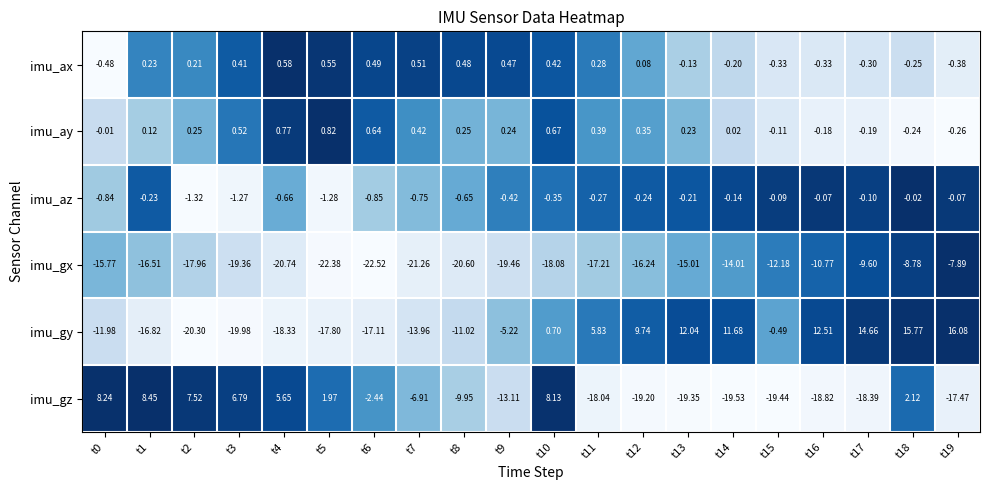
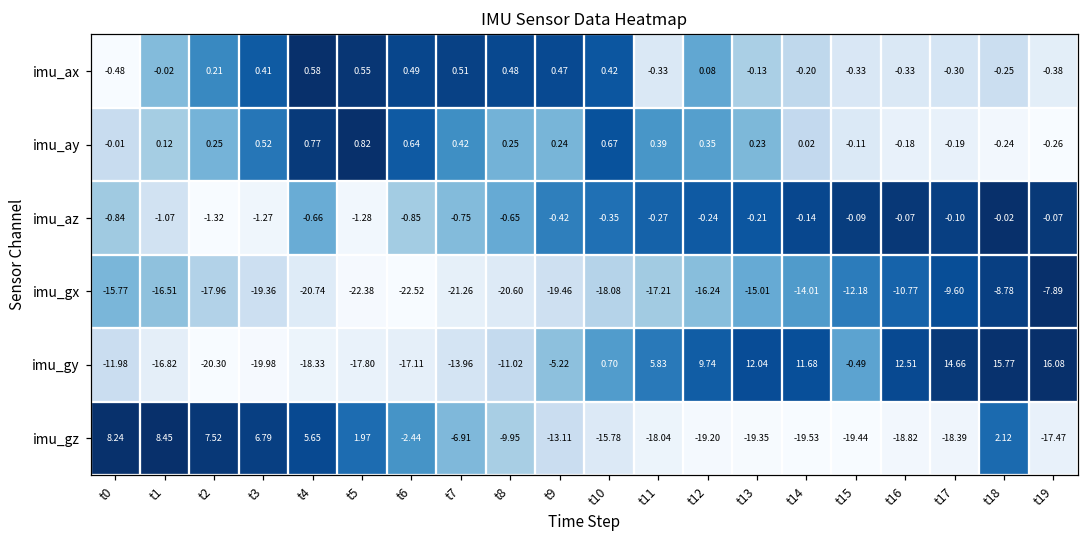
  {
    "imu_ax": {
      "t0": -0.48,
-     "t1": 0.23,
+     "t1": -0.02,
      "t2": 0.21,
      "t3": 0.41,
      "t4": 0.58,
      "t5": 0.55,
      "t6": 0.49,
      "t7": 0.51,
      "t8": 0.48,
      "t9": 0.47,
      "t10": 0.42,
-     "t11": 0.28,
+     "t11": -0.33,
      "t12": 0.08,
      "t13": -0.13,
      "t14": -0.20,
      "t15": -0.33,
      "t16": -0.33,
      "t17": -0.30,
      "t18": -0.25,
      "t19": -0.38
    },
    "imu_ay": {
      "t0": -0.01,
      "t1": 0.12,
      "t2": 0.25,
      "t3": 0.52,
      "t4": 0.77,
      "t5": 0.82,
      "t6": 0.64,
      "t7": 0.42,
      "t8": 0.25,
      "t9": 0.24,
      "t10": 0.67,
      "t11": 0.39,
      "t12": 0.35,
      "t13": 0.23,
      "t14": 0.02,
      "t15": -0.11,
      "t16": -0.18,
      "t17": -0.19,
      "t18": -0.24,
      "t19": -0.26
    },
    "imu_az": {
      "t0": -0.84,
-     "t1": -0.23,
+     "t1": -1.07,
      "t2": -1.32,
      "t3": -1.27,
      "t4": -0.66,
      "t5": -1.28,
      "t6": -0.85,
      "t7": -0.75,
      "t8": -0.65,
      "t9": -0.42,
      "t10": -0.35,
      "t11": -0.27,
      "t12": -0.24,
      "t13": -0.21,
      "t14": -0.14,
      "t15": -0.09,
      "t16": -0.07,
      "t17": -0.10,
      "t18": -0.02,
      "t19": -0.07
    },
    "imu_gx": {
      "t0": -15.77,
      "t1": -16.51,
      "t2": -17.96,
      "t3": -19.36,
      "t4": -20.74,
      "t5": -22.38,
      "t6": -22.52,
      "t7": -21.26,
      "t8": -20.60,
      "t9": -19.46,
      "t10": -18.08,
      "t11": -17.21,
      "t12": -16.24,
      "t13": -15.01,
      "t14": -14.01,
      "t15": -12.18,
      "t16": -10.77,
      "t17": -9.60,
      "t18": -8.78,
      "t19": -7.89
    },
    "imu_gy": {
      "t0": -11.98,
      "t1": -16.82,
      "t2": -20.30,
      "t3": -19.98,
      "t4": -18.33,
      "t5": -17.80,
      "t6": -17.11,
      "t7": -13.96,
      "t8": -11.02,
      "t9": -5.22,
      "t10": 0.70,
      "t11": 5.83,
      "t12": 9.74,
      "t13": 12.04,
      "t14": 11.68,
      "t15": -0.49,
      "t16": 12.51,
      "t17": 14.66,
      "t18": 15.77,
      "t19": 16.08
    },
    "imu_gz": {
      "t0": 8.24,
      "t1": 8.45,
      "t2": 7.52,
      "t3": 6.79,
      "t4": 5.65,
      "t5": 1.97,
      "t6": -2.44,
      "t7": -6.91,
      "t8": -9.95,
      "t9": -13.11,
-     "t10": 8.13,
+     "t10": -15.78,
      "t11": -18.04,
      "t12": -19.20,
      "t13": -19.35,
      "t14": -19.53,
      "t15": -19.44,
      "t16": -18.82,
      "t17": -18.39,
      "t18": 2.12,
      "t19": -17.47
    }
  }
